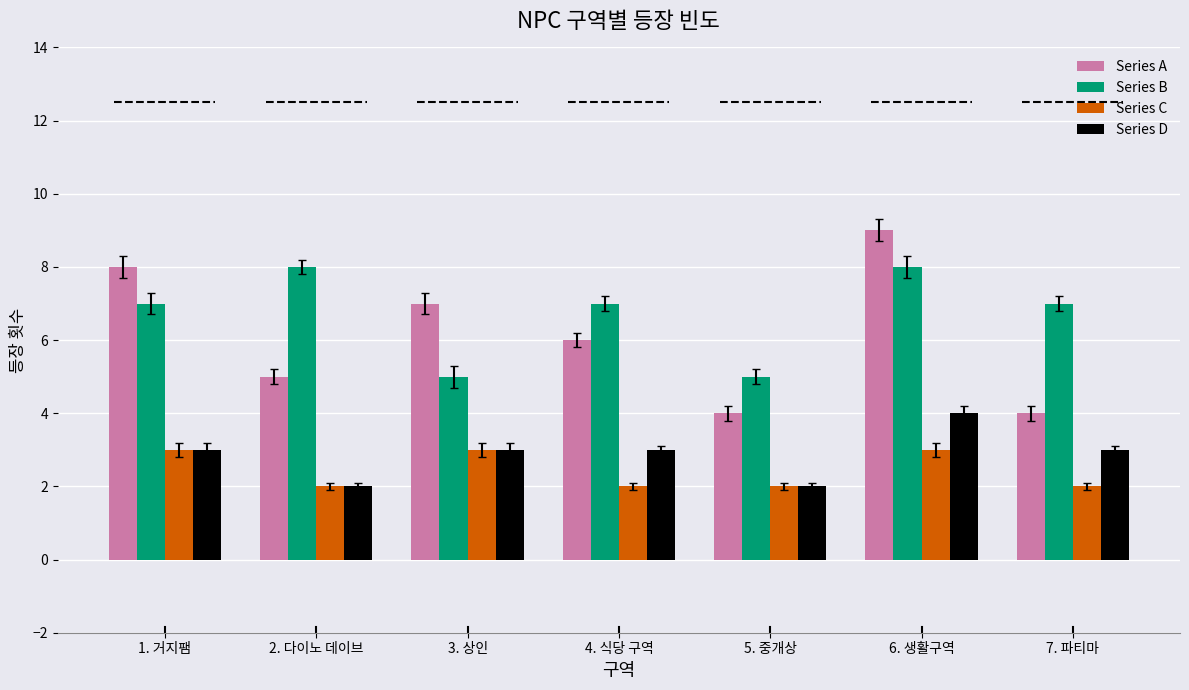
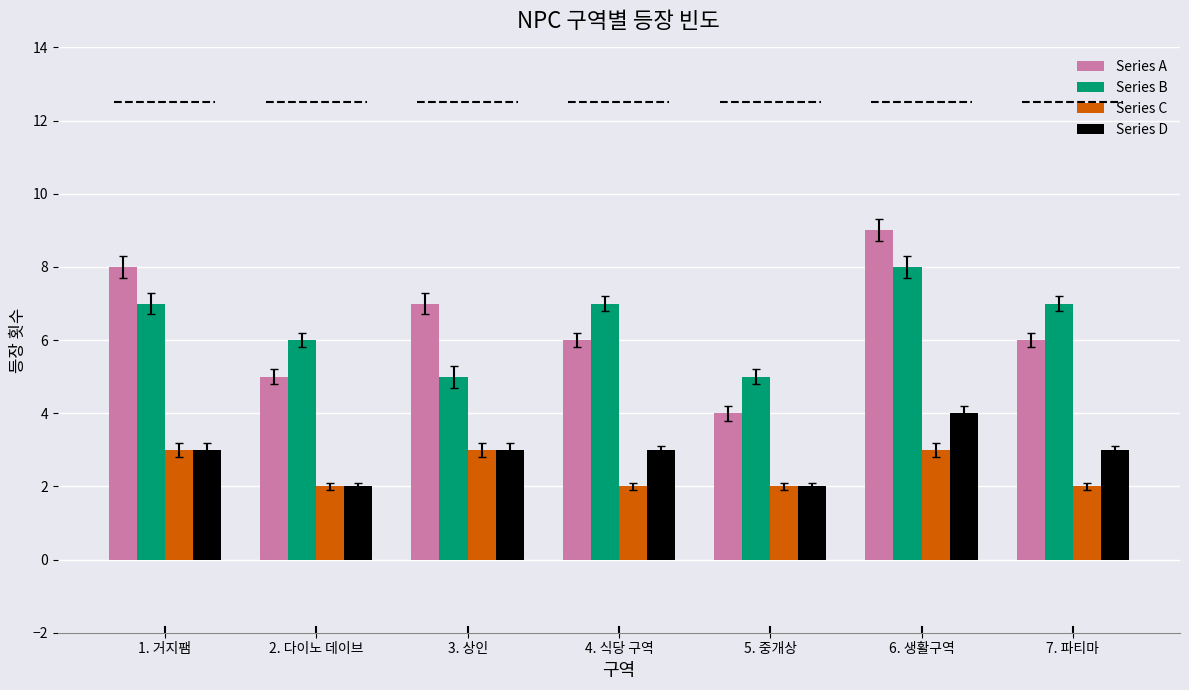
  {
    "Series A": {
      "1. 거지팸": 8,
      "2. 다이노 데이브": 5,
      "3. 상인": 7,
      "4. 식당 구역": 6,
      "5. 중개상": 4,
      "6. 생활구역": 9,
-     "7. 파티마": 4
+     "7. 파티마": 6
    },
    "Series B": {
      "1. 거지팸": 7,
-     "2. 다이노 데이브": 8,
+     "2. 다이노 데이브": 6,
      "3. 상인": 5,
      "4. 식당 구역": 7,
      "5. 중개상": 5,
      "6. 생활구역": 8,
      "7. 파티마": 7
    },
    "Series C": {
      "1. 거지팸": 3,
      "2. 다이노 데이브": 2,
      "3. 상인": 3,
      "4. 식당 구역": 2,
      "5. 중개상": 2,
      "6. 생활구역": 3,
      "7. 파티마": 2
    }
  }
